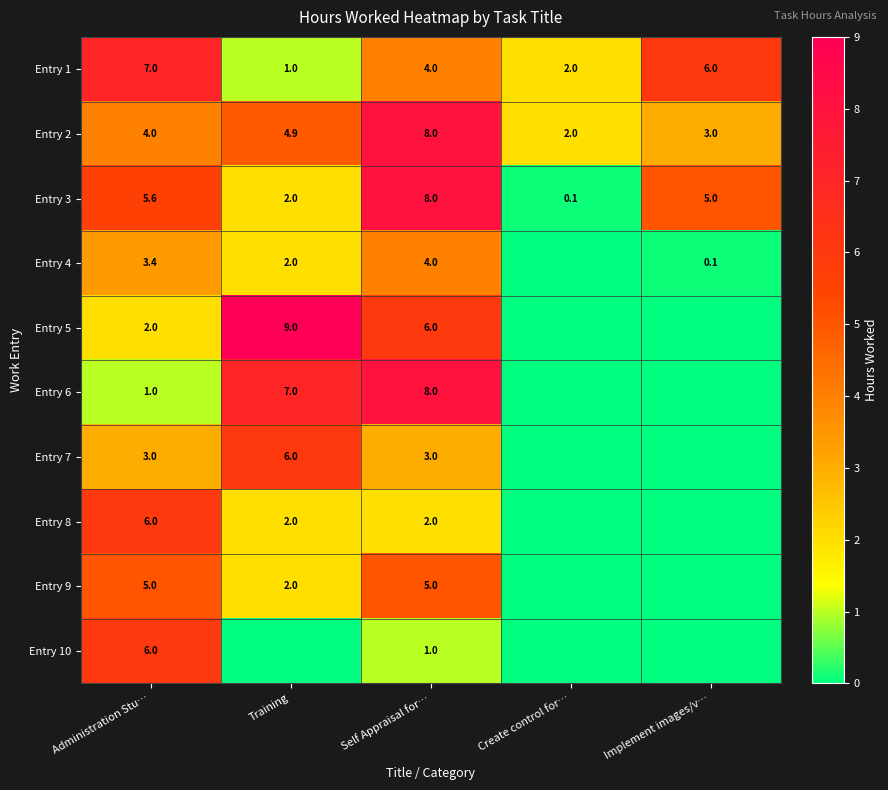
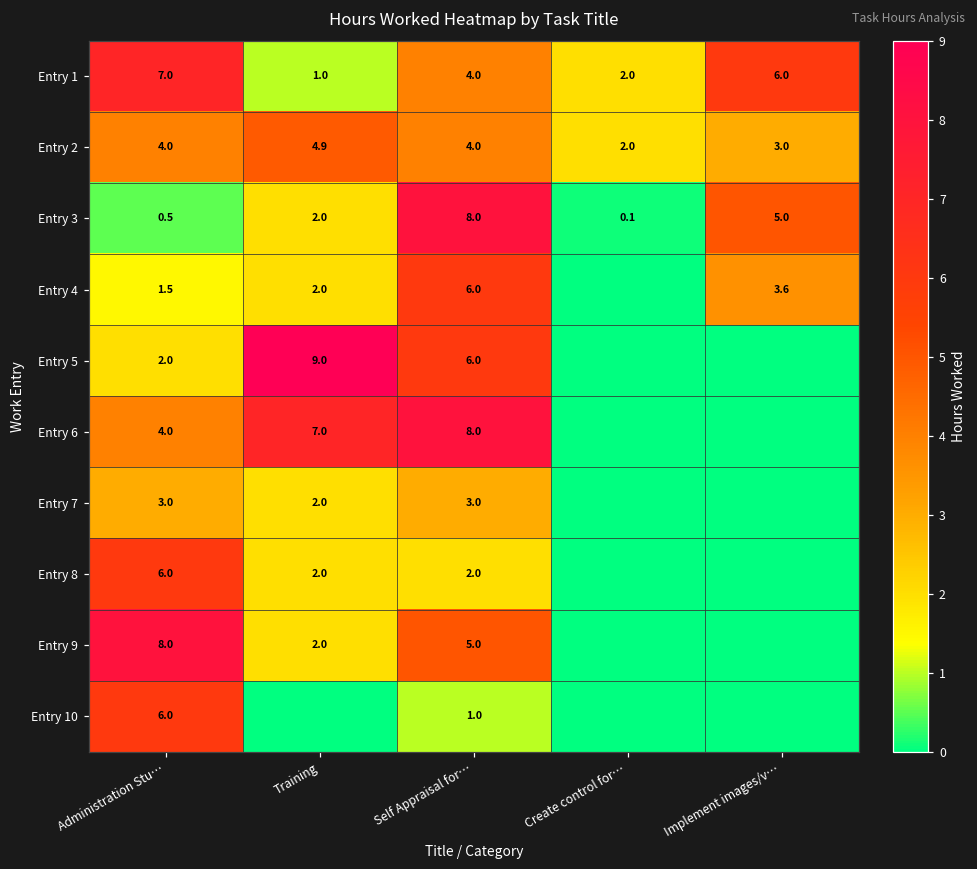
  {
    "Entry 1": {
      "Administration Stu…": 7.0,
      "Training": 1.0,
      "Self Appraisal for…": 4.0,
      "Create control for…": 2.0,
      "Implement images/v…": 6.0
    },
    "Entry 2": {
      "Administration Stu…": 4.0,
      "Training": 4.9,
-     "Self Appraisal for…": 8.0,
+     "Self Appraisal for…": 4.0,
      "Create control for…": 2.0,
      "Implement images/v…": 3.0
    },
    "Entry 3": {
-     "Administration Stu…": 5.6,
+     "Administration Stu…": 0.5,
      "Training": 2.0,
      "Self Appraisal for…": 8.0,
      "Create control for…": 0.1,
      "Implement images/v…": 5.0
    },
    "Entry 4": {
-     "Administration Stu…": 3.4,
+     "Administration Stu…": 1.5,
      "Training": 2.0,
-     "Self Appraisal for…": 4.0,
-     "Implement images/v…": 0.1
+     "Self Appraisal for…": 6.0,
+     "Implement images/v…": 3.6
    },
    "Entry 5": {
      "Administration Stu…": 2.0,
      "Training": 9.0,
      "Self Appraisal for…": 6.0
    },
    "Entry 6": {
-     "Administration Stu…": 1.0,
+     "Administration Stu…": 4.0,
      "Training": 7.0,
      "Self Appraisal for…": 8.0
    },
    "Entry 7": {
      "Administration Stu…": 3.0,
-     "Training": 6.0,
+     "Training": 2.0,
      "Self Appraisal for…": 3.0
    },
    "Entry 8": {
      "Administration Stu…": 6.0,
      "Training": 2.0,
      "Self Appraisal for…": 2.0
    },
    "Entry 9": {
-     "Administration Stu…": 5.0,
+     "Administration Stu…": 8.0,
      "Training": 2.0,
      "Self Appraisal for…": 5.0
    },
    "Entry 10": {
      "Administration Stu…": 6.0,
      "Self Appraisal for…": 1.0
    }
  }
